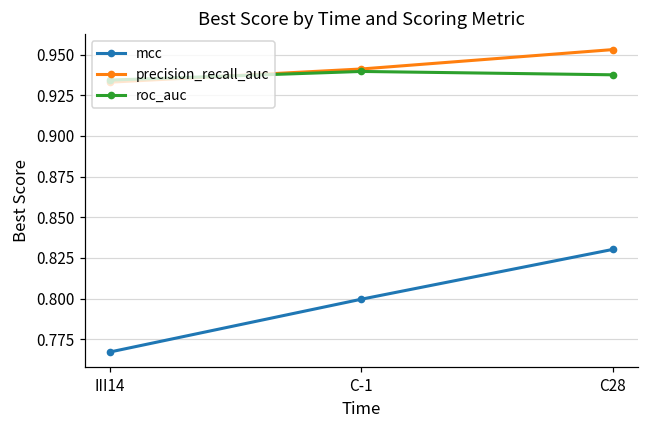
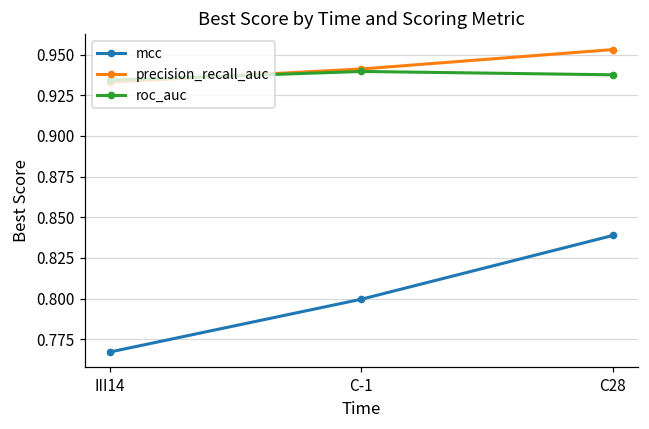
  {
    "mcc": {
      "III14": 0.767,
      "C-1": 0.800,
-     "C28": 0.830
+     "C28": 0.839
    },
    "precision_recall_auc": {
      "C28": 0.953
    },
    "roc_auc": {
      "C28": 0.938
    }
  }
